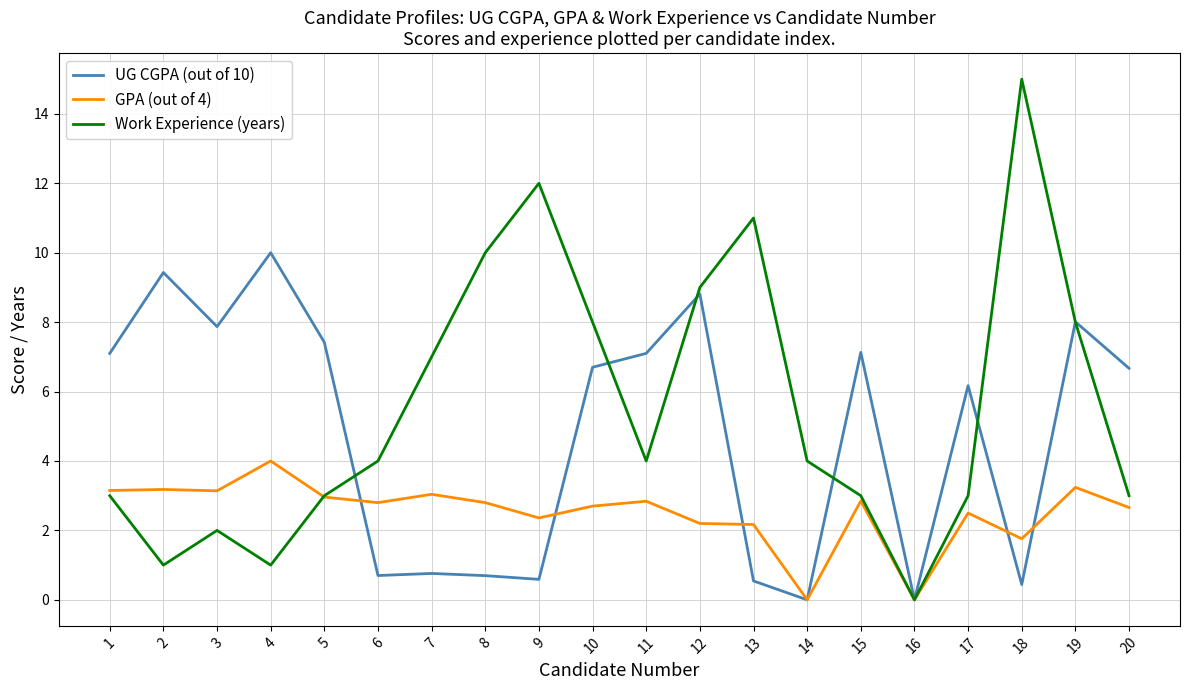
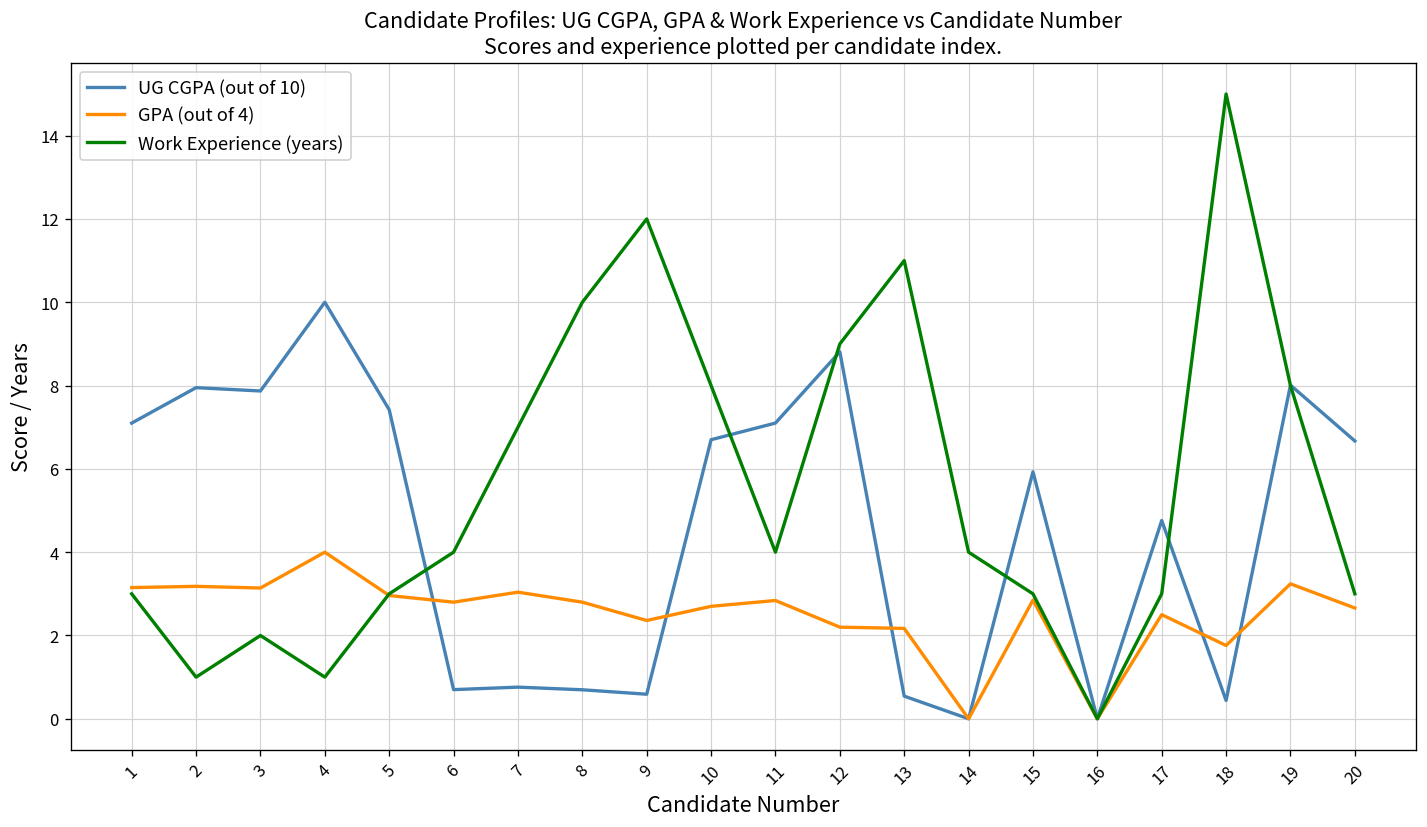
  {
    "UG CGPA (out of 10)": {
      "1": 7.1,
-     "2": 9.4,
+     "2": 8.0,
      "3": 7.9,
      "4": 10.0,
      "5": 7.4,
      "6": 0.7,
      "7": 0.8,
      "8": 0.7,
      "9": 0.6,
      "10": 6.7,
      "11": 7.1,
      "12": 8.8,
      "13": 0.5,
-     "15": 7.1,
-     "17": 6.2,
+     "15": 5.9,
+     "17": 4.8,
      "18": 0.4,
      "20": 6.7
    },
    "GPA (out of 4)": {
      "1": 3.2,
      "2": 3.2,
      "3": 3.1,
      "4": 4.0,
      "6": 2.8,
      "7": 3.0,
      "8": 2.8,
      "9": 2.4,
      "10": 2.7,
      "11": 2.8,
      "12": 2.2,
      "13": 2.2,
      "15": 2.9,
      "17": 2.5,
      "18": 1.8,
      "19": 3.2,
      "20": 2.7
    },
    "Work Experience (years)": {
      "1": 3.0,
      "2": 1.0,
      "3": 2.0,
      "4": 1.0,
      "6": 4.0,
      "7": 7.0,
      "8": 10.0,
      "9": 12.0,
      "10": 8.0,
      "11": 4.0,
      "12": 9.0,
      "13": 11.0,
      "14": 4.0,
      "15": 3.0,
      "17": 3.0,
      "18": 15.0,
      "20": 3.0
    }
  }
